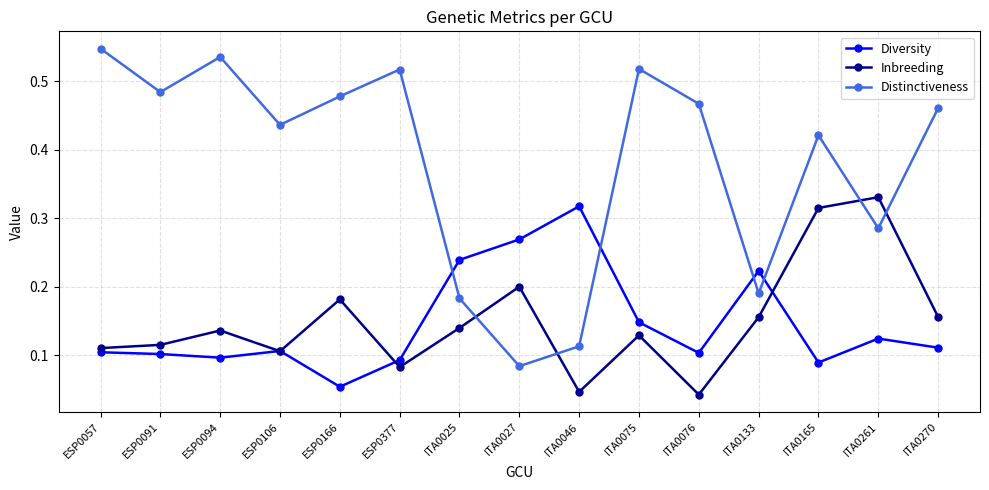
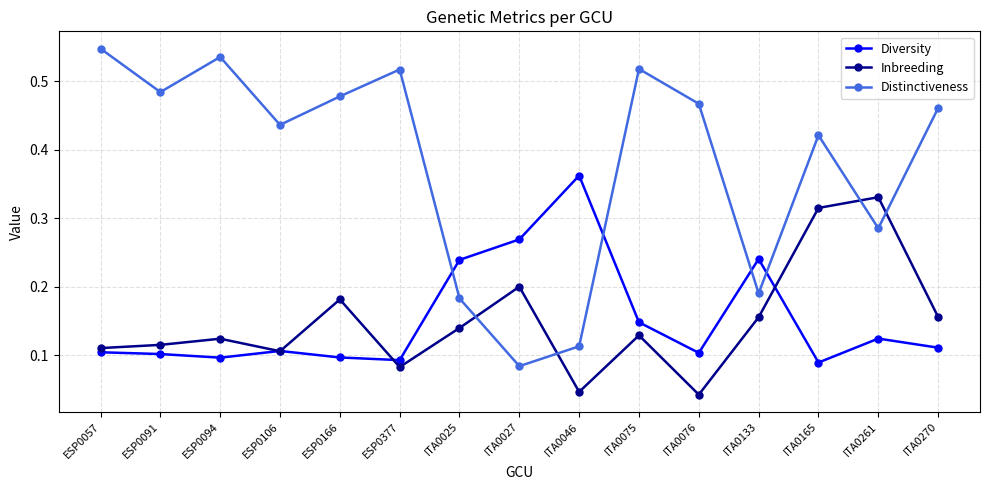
  {
    "Diversity": {
      "ESP0057": 0.10,
      "ESP0091": 0.10,
      "ESP0094": 0.10,
-     "ESP0166": 0.05,
+     "ESP0166": 0.10,
      "ESP0377": 0.09,
      "ITA0025": 0.24,
      "ITA0027": 0.27,
-     "ITA0046": 0.32,
+     "ITA0046": 0.36,
      "ITA0075": 0.15,
      "ITA0076": 0.10,
-     "ITA0133": 0.22,
+     "ITA0133": 0.24,
      "ITA0165": 0.09,
      "ITA0261": 0.12,
      "ITA0270": 0.11
    },
    "Inbreeding": {
      "ESP0057": 0.11,
      "ESP0091": 0.12,
-     "ESP0094": 0.14,
+     "ESP0094": 0.12,
      "ESP0166": 0.18,
      "ESP0377": 0.08,
      "ITA0025": 0.14,
      "ITA0027": 0.20,
      "ITA0046": 0.05,
      "ITA0075": 0.13,
      "ITA0076": 0.04,
      "ITA0133": 0.16,
      "ITA0165": 0.32,
      "ITA0261": 0.33,
      "ITA0270": 0.16
    },
    "Distinctiveness": {
      "ESP0057": 0.55,
      "ESP0091": 0.48,
      "ESP0094": 0.54,
      "ESP0106": 0.44,
      "ESP0166": 0.48,
      "ESP0377": 0.52,
      "ITA0025": 0.18,
      "ITA0027": 0.08,
      "ITA0046": 0.11,
      "ITA0075": 0.52,
      "ITA0076": 0.47,
      "ITA0133": 0.19,
      "ITA0165": 0.42,
      "ITA0261": 0.29,
      "ITA0270": 0.46
    }
  }
